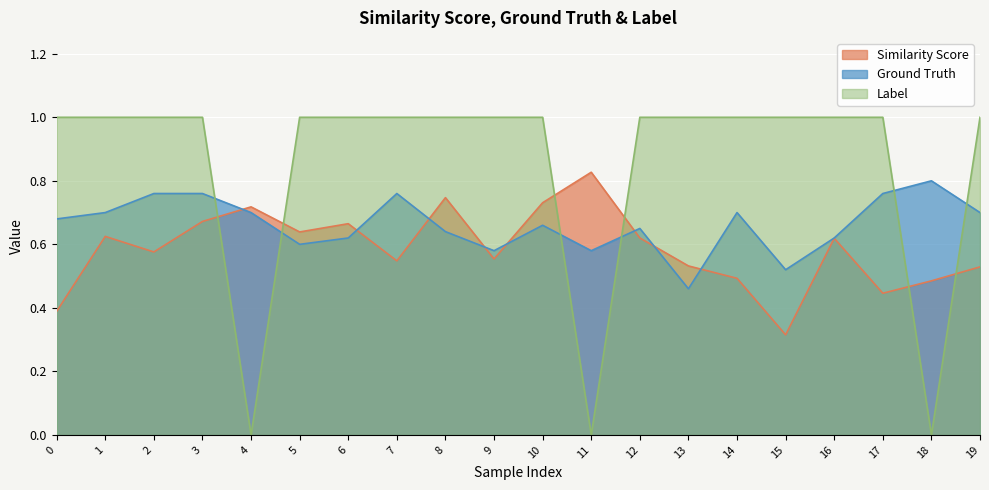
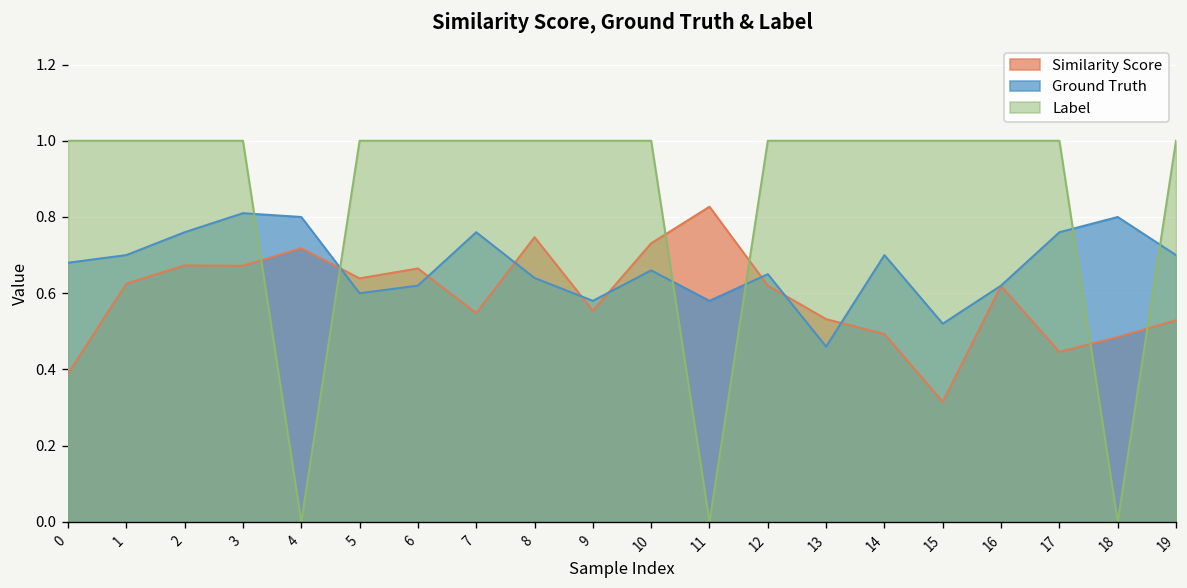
  {
    "Similarity Score": {
      "0": 0.39,
      "1": 0.63,
-     "2": 0.58,
+     "2": 0.67,
      "3": 0.67,
      "4": 0.72,
      "5": 0.64,
      "6": 0.67,
      "7": 0.55,
      "8": 0.75,
      "9": 0.55,
      "10": 0.73,
      "11": 0.83,
      "12": 0.62,
      "13": 0.53,
      "14": 0.49,
      "15": 0.32,
      "17": 0.45,
      "18": 0.49,
      "19": 0.53
    },
    "Ground Truth": {
      "0": 0.68,
      "1": 0.70,
      "2": 0.76,
-     "3": 0.76,
-     "4": 0.7,
+     "3": 0.81,
+     "4": 0.8,
      "5": 0.60,
      "6": 0.62,
      "7": 0.76,
      "8": 0.64,
      "9": 0.58,
      "10": 0.66,
      "11": 0.58,
      "12": 0.65,
      "13": 0.46,
      "14": 0.70,
      "15": 0.52,
      "17": 0.76,
      "18": 0.80,
      "19": 0.70
    },
    "Label": {
      "0": 1.00,
      "1": 1.00,
      "2": 1.00,
      "3": 1.00,
      "4": 0.00,
      "5": 1.00,
      "6": 1.00,
      "7": 1.00,
      "8": 1.00,
      "9": 1.00,
      "10": 1.00,
      "11": 0.00,
      "12": 1.00,
      "13": 1.00,
      "14": 1.00,
      "15": 1.00,
      "16": 1.00,
      "17": 1.00,
      "18": 0.00,
      "19": 1.00
    }
  }
